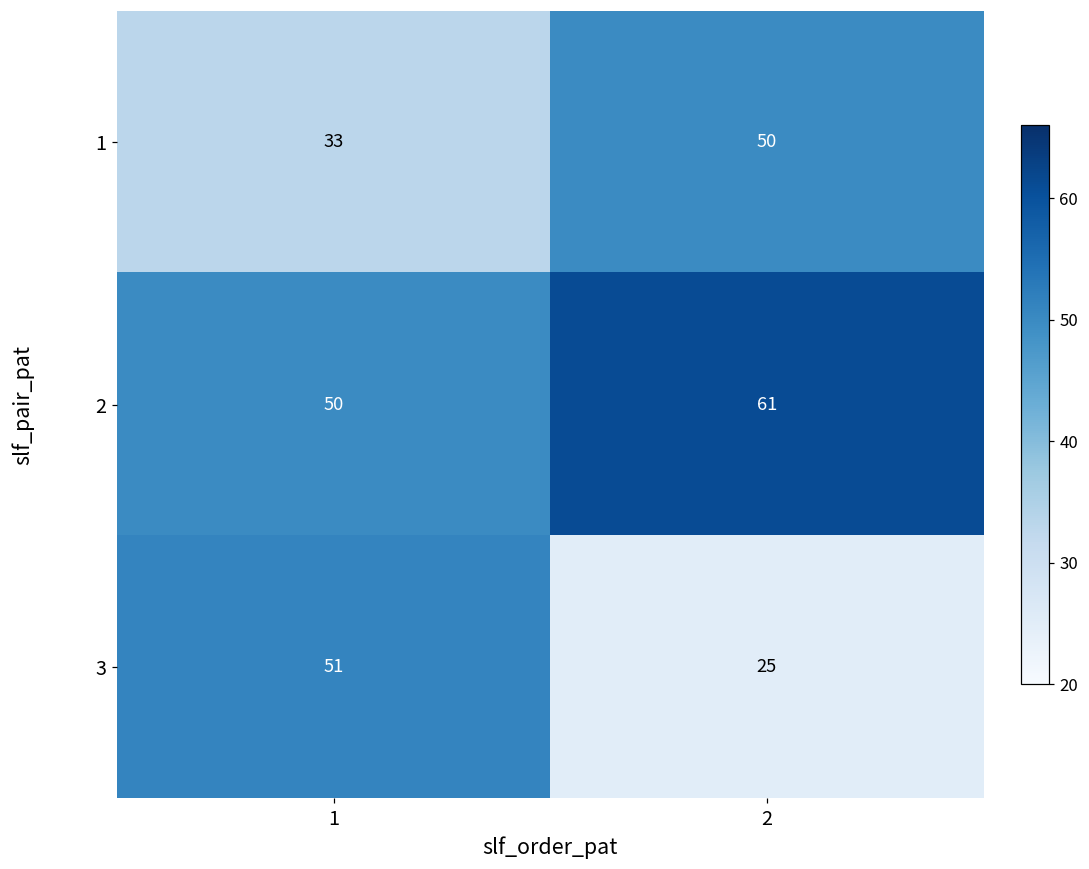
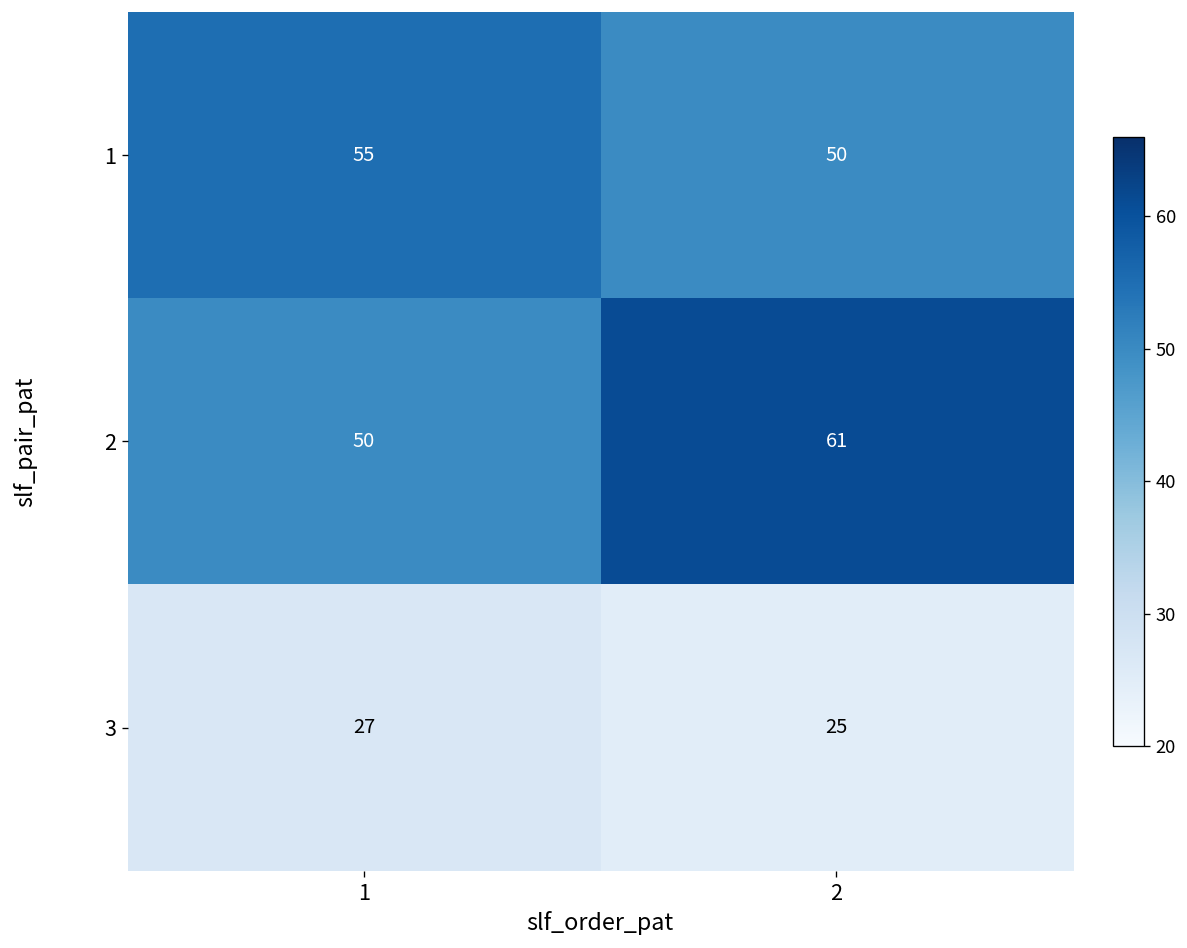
  {
    "1": {
-     "1": 33,
+     "1": 55,
      "2": 50
    },
    "2": {
      "1": 50,
      "2": 61
    },
    "3": {
-     "1": 51,
+     "1": 27,
      "2": 25
    }
  }
